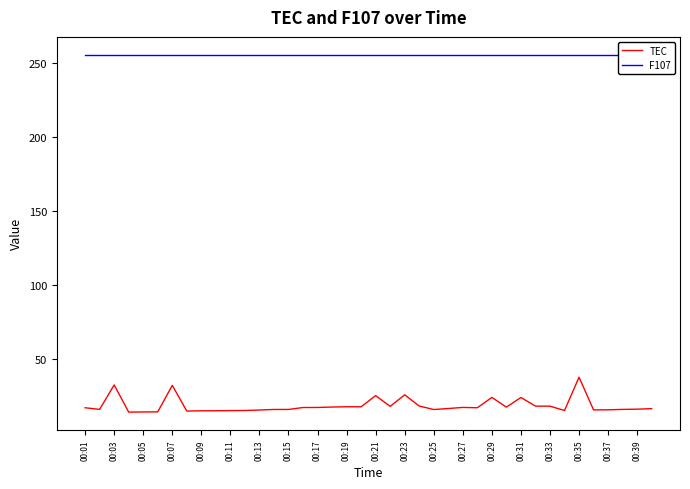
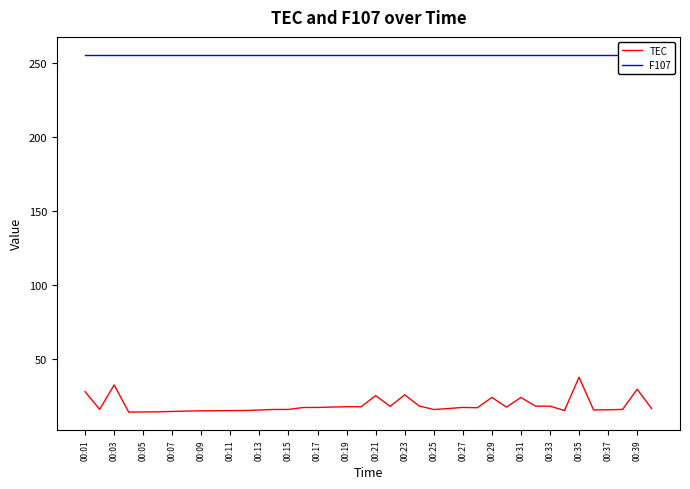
  {
    "TEC": {
-     "00:01": 17,
+     "00:01": 28,
      "00:03": 33,
      "00:05": 15,
-     "00:07": 33,
+     "00:07": 15,
      "00:09": 15,
      "00:11": 15,
      "00:13": 16,
      "00:15": 16,
      "00:17": 18,
      "00:19": 18,
      "00:21": 26,
      "00:23": 26,
      "00:25": 16,
      "00:27": 18,
      "00:29": 24,
      "00:31": 24,
      "00:33": 18,
      "00:35": 38,
      "00:37": 16,
-     "00:39": 16
+     "00:39": 30
    },
    "F107": {
      "00:01": 256,
      "00:03": 256,
      "00:05": 256,
      "00:07": 256,
      "00:09": 256,
      "00:11": 256,
      "00:13": 256,
      "00:15": 256,
      "00:17": 256,
      "00:19": 256,
      "00:21": 256,
      "00:23": 256,
      "00:25": 256,
      "00:27": 256,
      "00:29": 256,
      "00:31": 256,
      "00:33": 256,
      "00:35": 256,
      "00:37": 256
    }
  }
